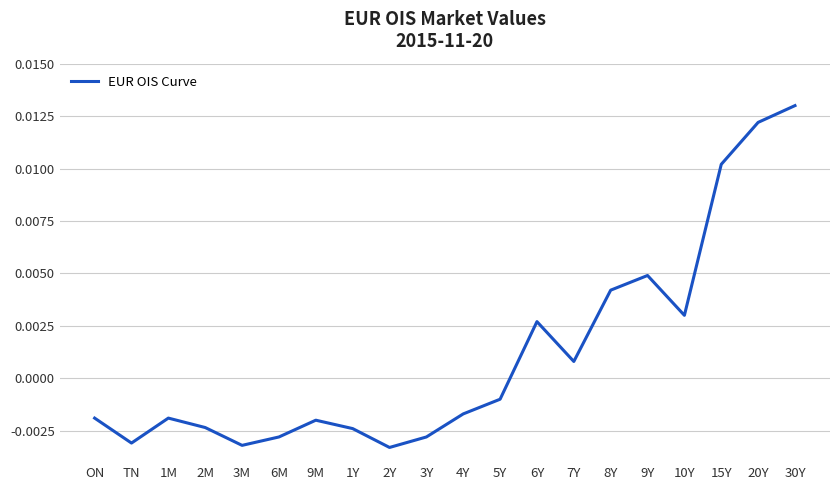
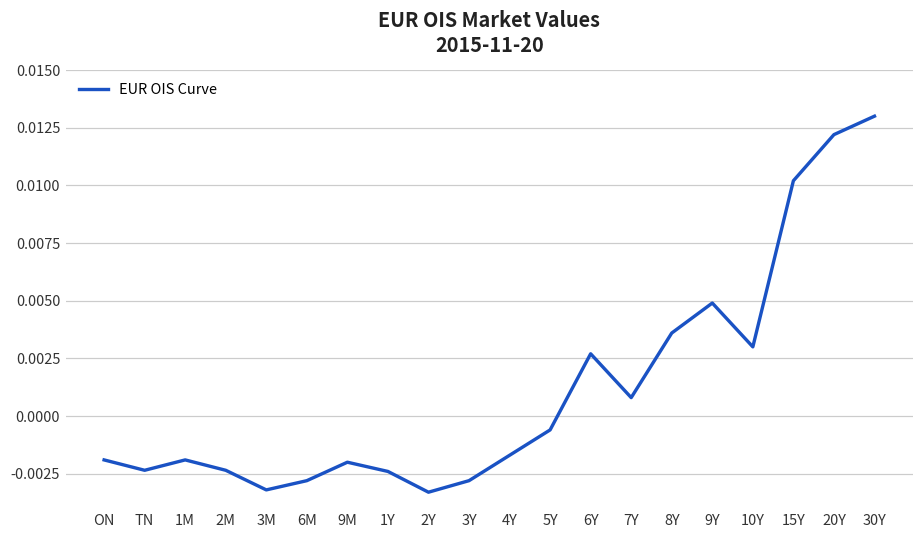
  {
    "ON": -0.0019,
-   "TN": -0.0031,
+   "TN": -0.0024,
    "1M": -0.0019,
    "2M": -0.0024,
    "3M": -0.0032,
    "6M": -0.0028,
    "9M": -0.0020,
    "1Y": -0.0024,
    "2Y": -0.0033,
    "3Y": -0.0028,
    "4Y": -0.0017,
-   "5Y": -0.0010,
+   "5Y": -0.0006,
    "6Y": 0.0027,
    "7Y": 0.0008,
-   "8Y": 0.0042,
+   "8Y": 0.0036,
    "9Y": 0.0049,
    "10Y": 0.0030,
    "15Y": 0.0102,
    "20Y": 0.0122,
    "30Y": 0.0130
  }
